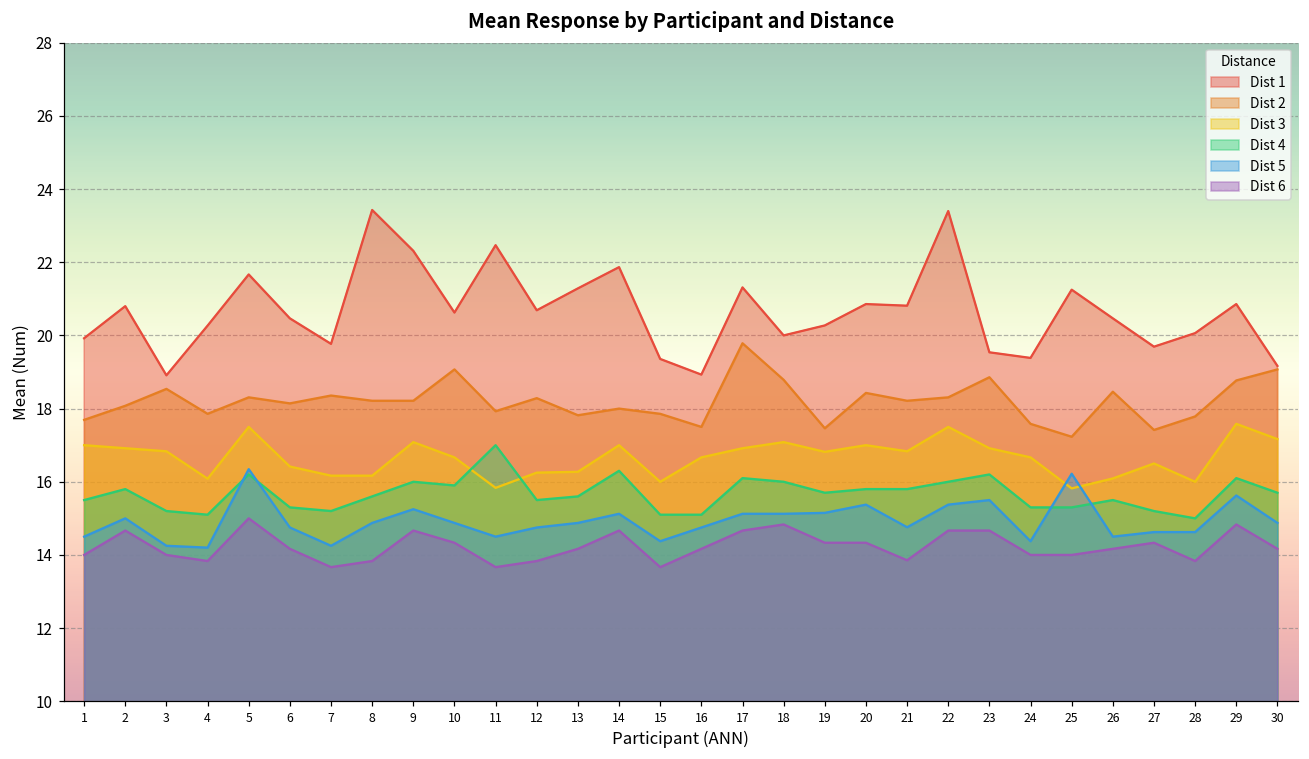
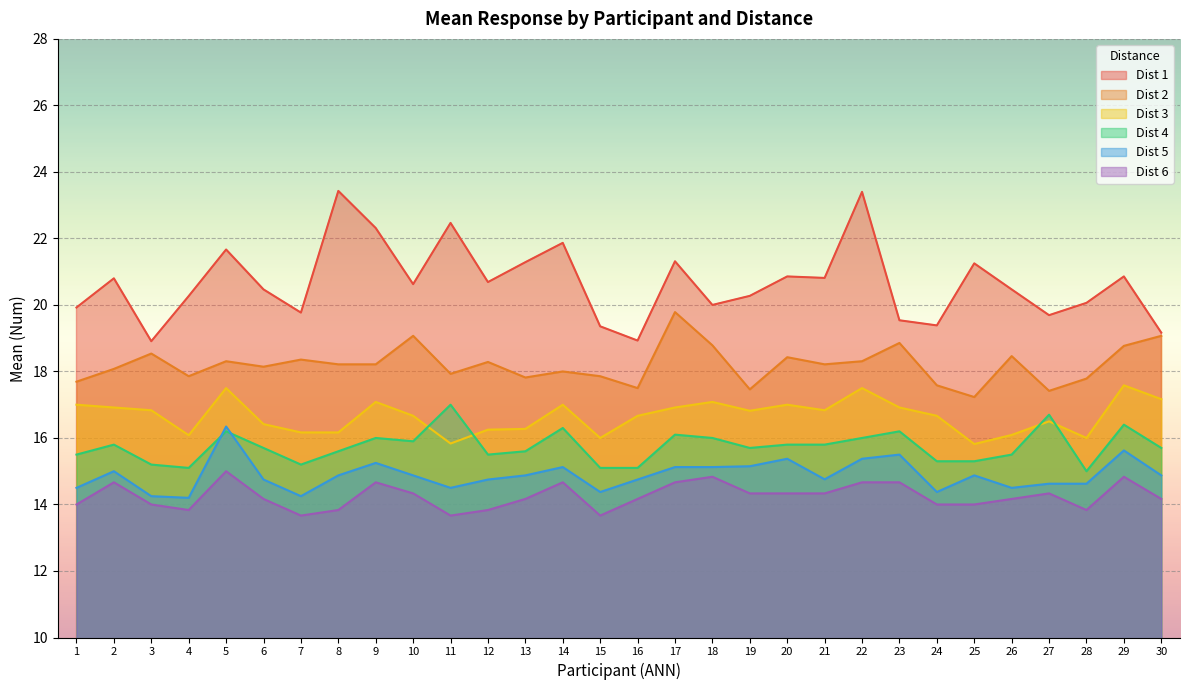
  {
    "Dist 4": {
      "1": 15.5,
      "2": 15.8,
      "3": 15.2,
      "4": 15.1,
      "5": 16.2,
-     "6": 15.3,
+     "6": 15.7,
      "7": 15.2,
      "8": 15.6,
      "9": 16.0,
      "10": 15.9,
      "11": 17.0,
      "12": 15.5,
      "13": 15.6,
      "14": 16.3,
      "15": 15.1,
      "16": 15.1,
      "17": 16.1,
      "18": 16.0,
      "19": 15.7,
      "20": 15.8,
      "21": 15.8,
      "22": 16.0,
      "23": 16.2,
      "24": 15.3,
      "25": 15.3,
      "26": 15.5,
-     "27": 15.2,
+     "27": 16.7,
      "28": 15.0,
-     "29": 16.1,
+     "29": 16.4,
      "30": 15.7
    },
    "Dist 5": {
      "1": 14.5,
      "2": 15.0,
      "3": 14.3,
      "4": 14.2,
      "5": 16.3,
      "6": 14.8,
      "7": 14.3,
      "8": 14.9,
      "9": 15.3,
      "10": 14.9,
      "11": 14.5,
      "12": 14.8,
      "13": 14.9,
      "14": 15.1,
      "15": 14.4,
      "16": 14.8,
      "17": 15.1,
      "18": 15.1,
      "19": 15.2,
      "20": 15.4,
      "21": 14.8,
      "22": 15.4,
      "23": 15.5,
      "24": 14.4,
-     "25": 16.2,
+     "25": 14.9,
      "26": 14.5,
      "27": 14.6,
      "28": 14.6,
      "29": 15.6,
      "30": 14.9
    },
    "Dist 6": {
      "1": 14.0,
      "2": 14.7,
      "3": 14.0,
      "4": 13.8,
      "5": 15.0,
      "6": 14.2,
      "7": 13.7,
      "8": 13.8,
      "9": 14.7,
      "10": 14.3,
      "11": 13.7,
      "12": 13.8,
      "13": 14.2,
      "14": 14.7,
      "15": 13.7,
      "16": 14.2,
      "17": 14.7,
      "18": 14.8,
      "19": 14.3,
      "20": 14.3,
-     "21": 13.9,
+     "21": 14.3,
      "22": 14.7,
      "23": 14.7,
      "24": 14.0,
      "25": 14.0,
      "26": 14.2,
      "27": 14.3,
      "28": 13.8,
      "29": 14.8,
      "30": 14.2
    }
  }
